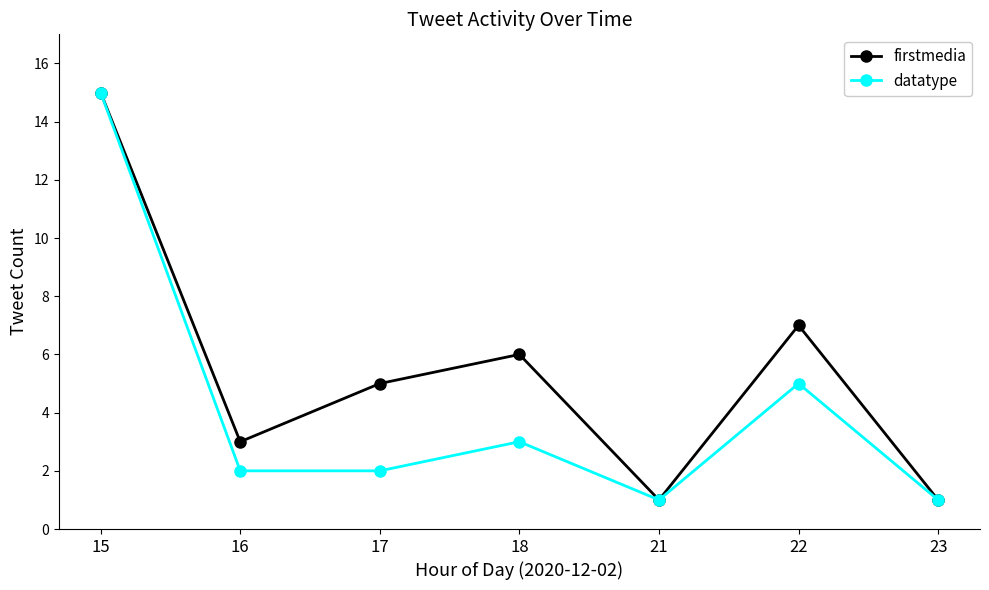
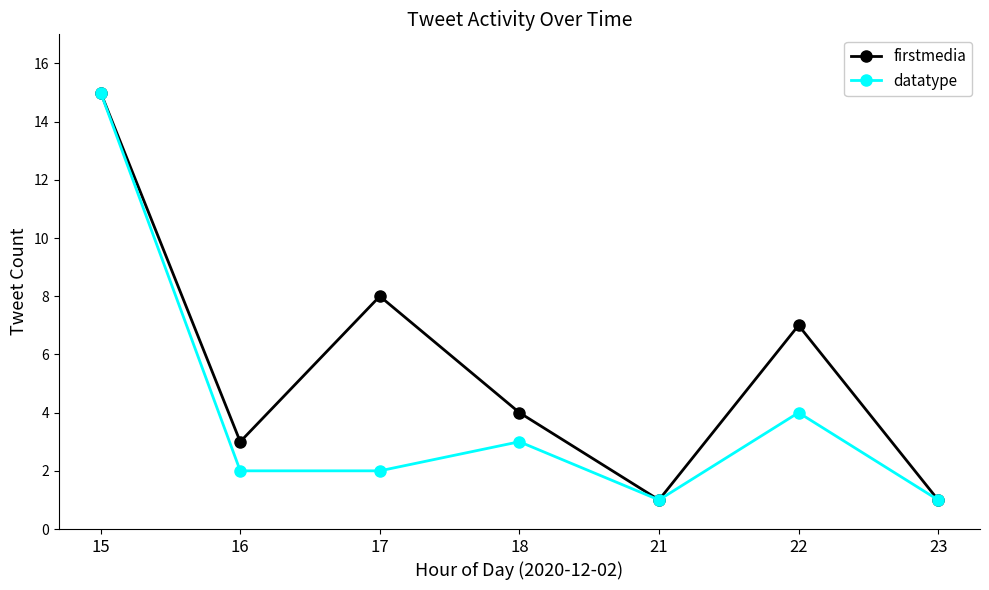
  {
    "firstmedia": {
      "16": 3,
-     "17": 5,
-     "18": 6,
+     "17": 8,
+     "18": 4,
      "22": 7
    },
    "datatype": {
      "16": 2,
      "17": 2,
      "18": 3,
-     "22": 5
+     "22": 4
    }
  }
